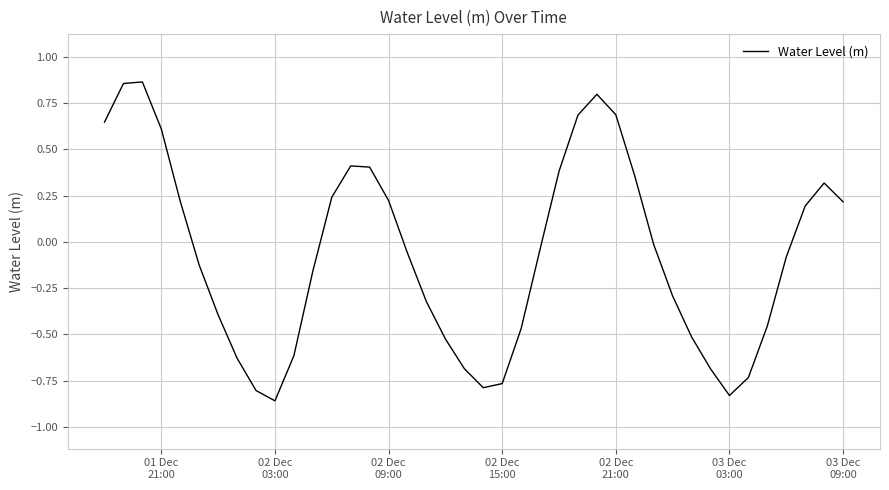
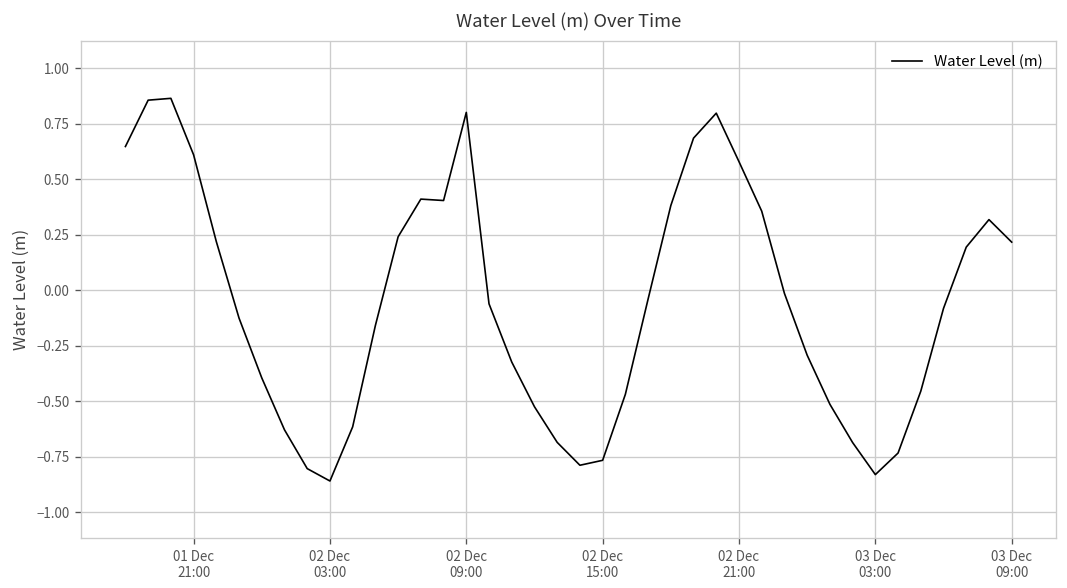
  {
    "01 Dec 21:00": 0.61,
    "02 Dec 03:00": -0.86,
-   "02 Dec 09:00": 0.22,
+   "02 Dec 09:00": 0.80,
    "02 Dec 15:00": -0.77,
-   "02 Dec 21:00": 0.69,
+   "02 Dec 21:00": 0.58,
    "03 Dec 03:00": -0.83,
    "03 Dec 09:00": 0.22
  }
